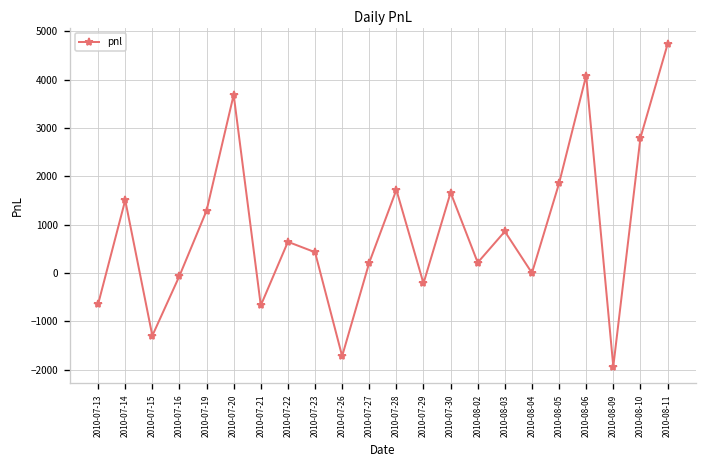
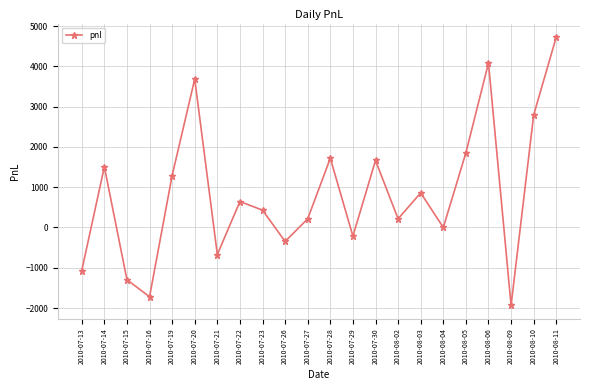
  {
-   "2010-07-13": -600,
+   "2010-07-13": -1100,
    "2010-07-14": 1500,
    "2010-07-15": -1300,
-   "2010-07-16": -100,
+   "2010-07-16": -1700,
    "2010-07-19": 1300,
    "2010-07-20": 3700,
    "2010-07-21": -700,
    "2010-07-22": 600,
    "2010-07-23": 400,
-   "2010-07-26": -1700,
+   "2010-07-26": -300,
    "2010-07-27": 200,
    "2010-07-28": 1700,
    "2010-07-29": -200,
    "2010-07-30": 1700,
    "2010-08-02": 200,
    "2010-08-03": 900,
    "2010-08-04": 0,
    "2010-08-05": 1900,
    "2010-08-06": 4100,
    "2010-08-09": -1900,
    "2010-08-10": 2800,
    "2010-08-11": 4700
  }
